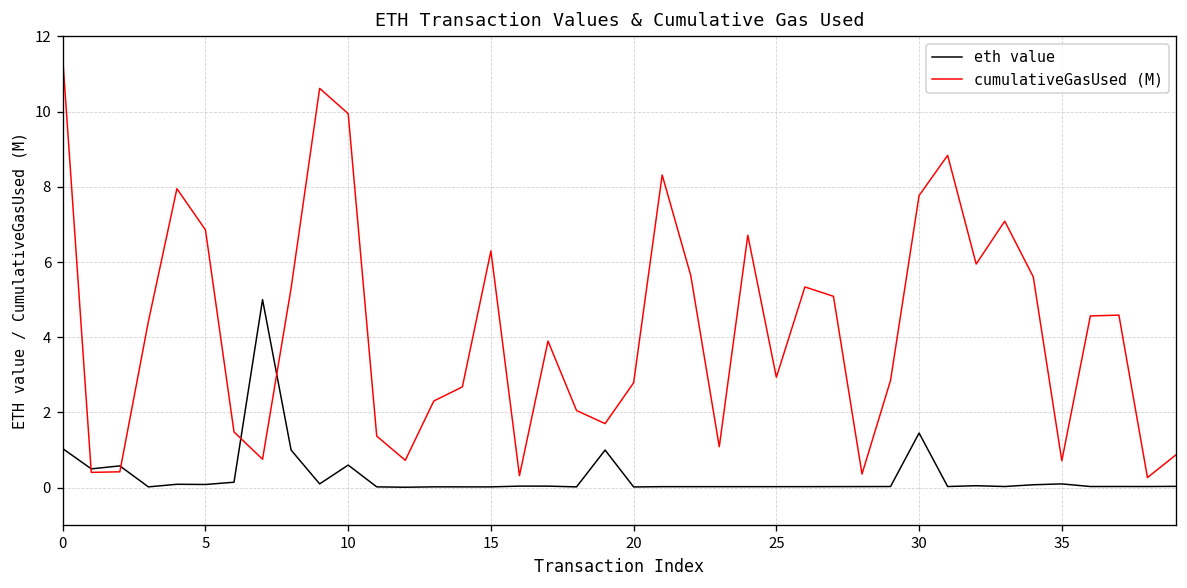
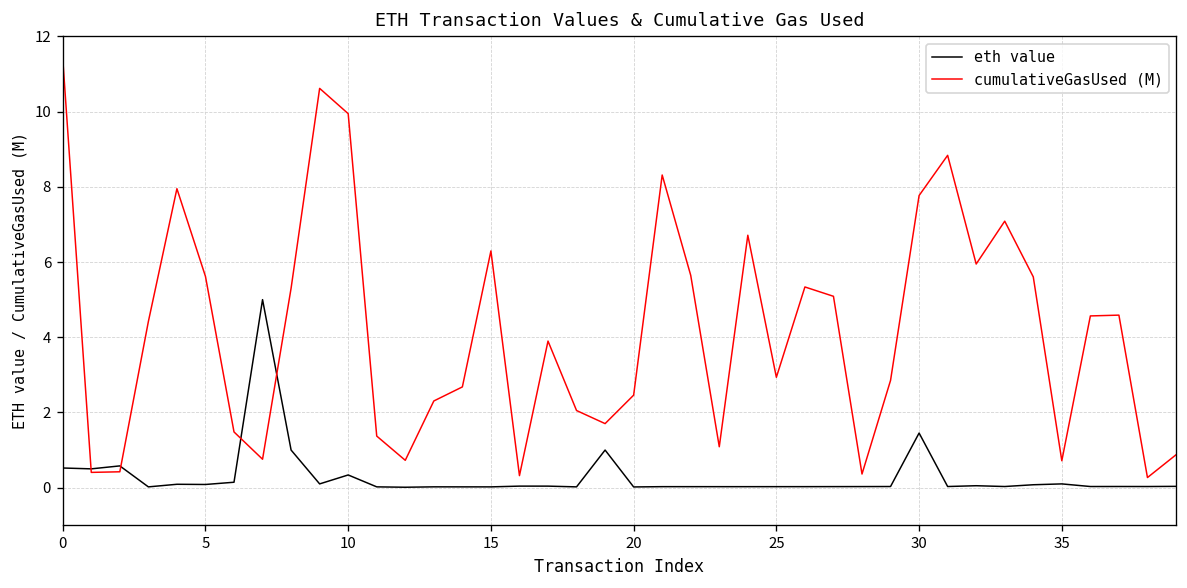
  {
    "eth value": {
-     "0": 1.0,
+     "0": 0.5,
      "5": 0.1,
-     "10": 0.6,
+     "10": 0.3,
      "15": 0.0,
      "20": 0.0,
      "25": 0.0,
      "30": 1.5,
      "35": 0.1
    },
    "cumulativeGasUsed (M)": {
      "0": 11.4,
-     "5": 6.9,
+     "5": 5.6,
      "10": 9.9,
      "15": 6.3,
-     "20": 2.8,
+     "20": 2.5,
      "25": 2.9,
      "30": 7.8,
      "35": 0.7
    }
  }
